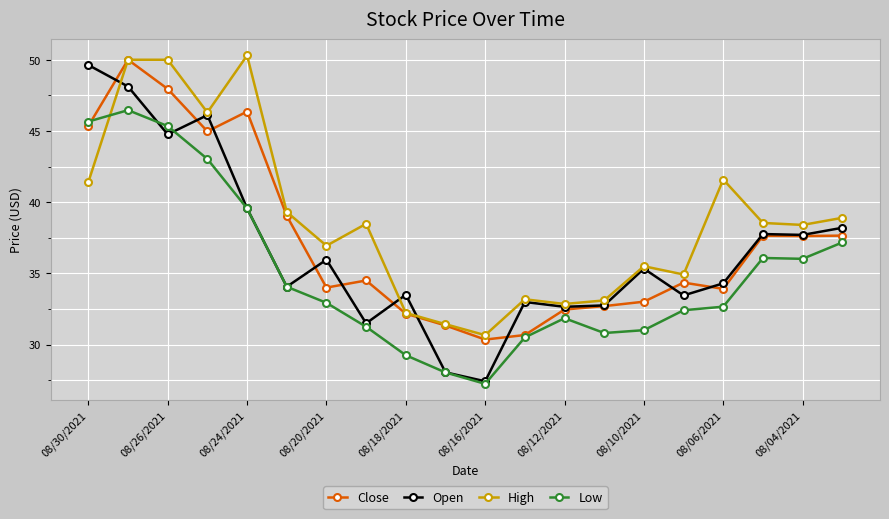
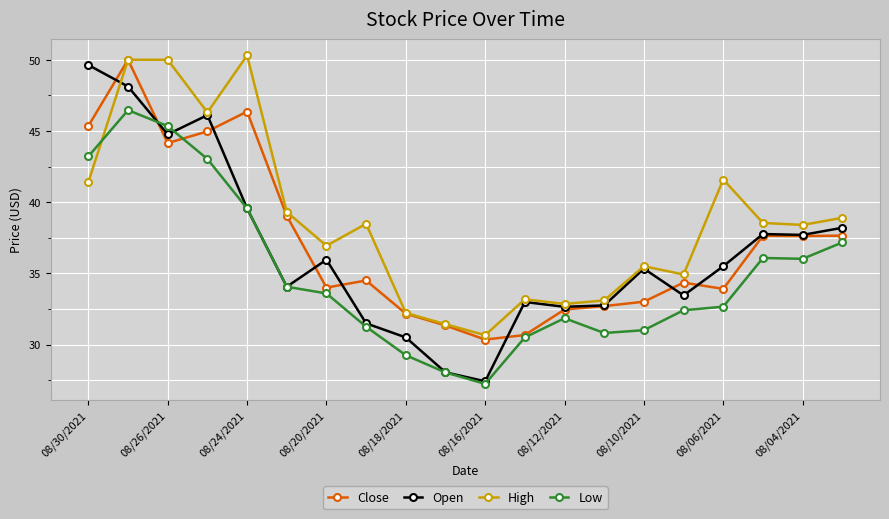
  {
    "Close": {
      "08/30/2021": 45.4,
-     "08/26/2021": 48.0,
+     "08/26/2021": 44.2,
      "08/24/2021": 46.4,
      "08/20/2021": 34.0,
      "08/16/2021": 30.4,
      "08/12/2021": 32.5,
      "08/10/2021": 33.0,
      "08/06/2021": 33.9
    },
    "Open": {
      "08/30/2021": 49.6,
      "08/26/2021": 44.8,
      "08/20/2021": 36.0,
-     "08/18/2021": 33.5,
+     "08/18/2021": 30.5,
      "08/16/2021": 27.4,
      "08/12/2021": 32.7,
-     "08/06/2021": 34.3
+     "08/06/2021": 35.5
    },
    "High": {
      "08/30/2021": 41.4,
      "08/26/2021": 50.0,
      "08/24/2021": 50.3,
      "08/20/2021": 36.9,
      "08/16/2021": 30.7,
      "08/12/2021": 32.9,
      "08/06/2021": 41.6,
      "08/04/2021": 38.4
    },
    "Low": {
-     "08/30/2021": 45.7,
+     "08/30/2021": 43.2,
      "08/26/2021": 45.3,
-     "08/20/2021": 32.9,
+     "08/20/2021": 33.6,
      "08/18/2021": 29.3,
      "08/16/2021": 27.2,
      "08/12/2021": 31.9,
      "08/10/2021": 31.0,
      "08/06/2021": 32.7,
      "08/04/2021": 36.0
    }
  }
